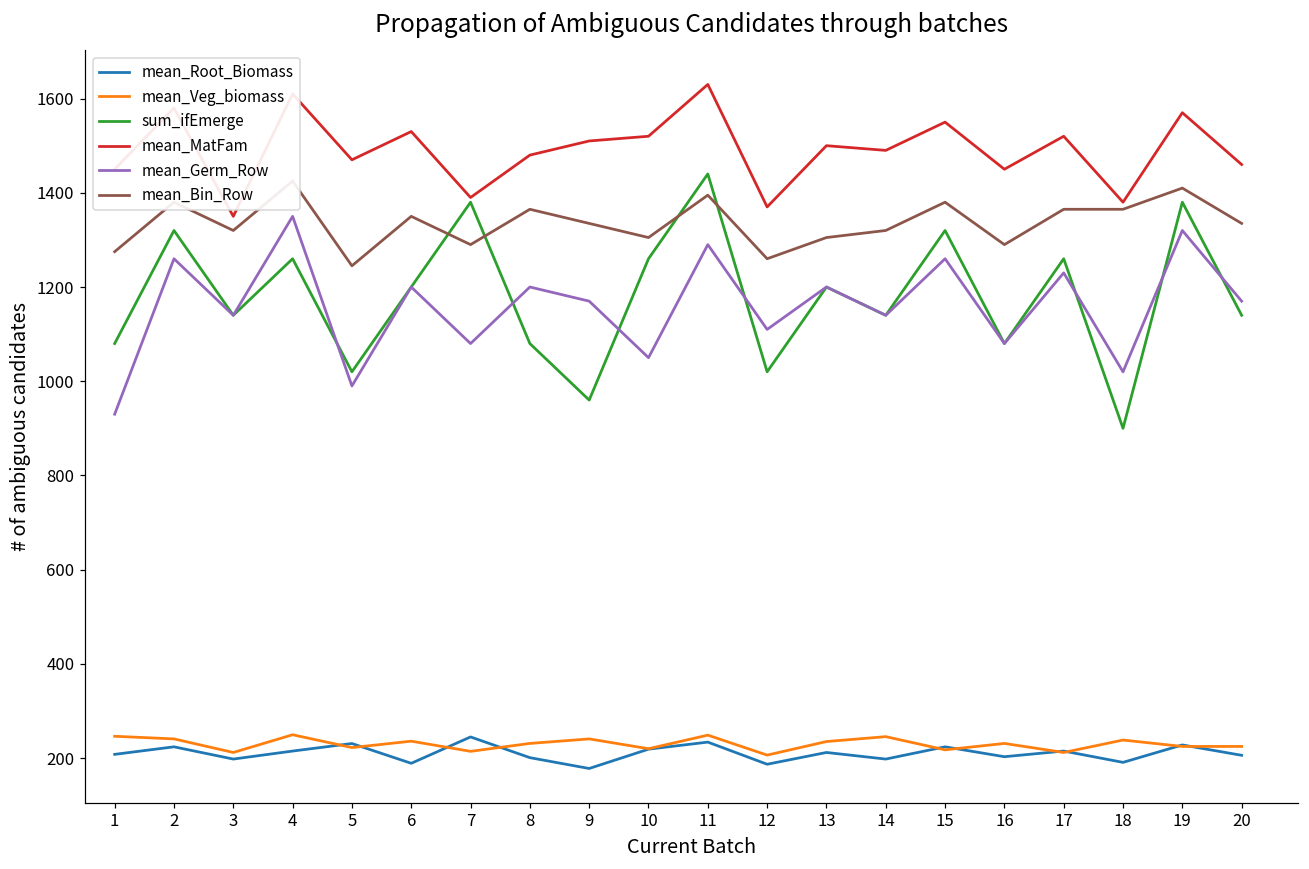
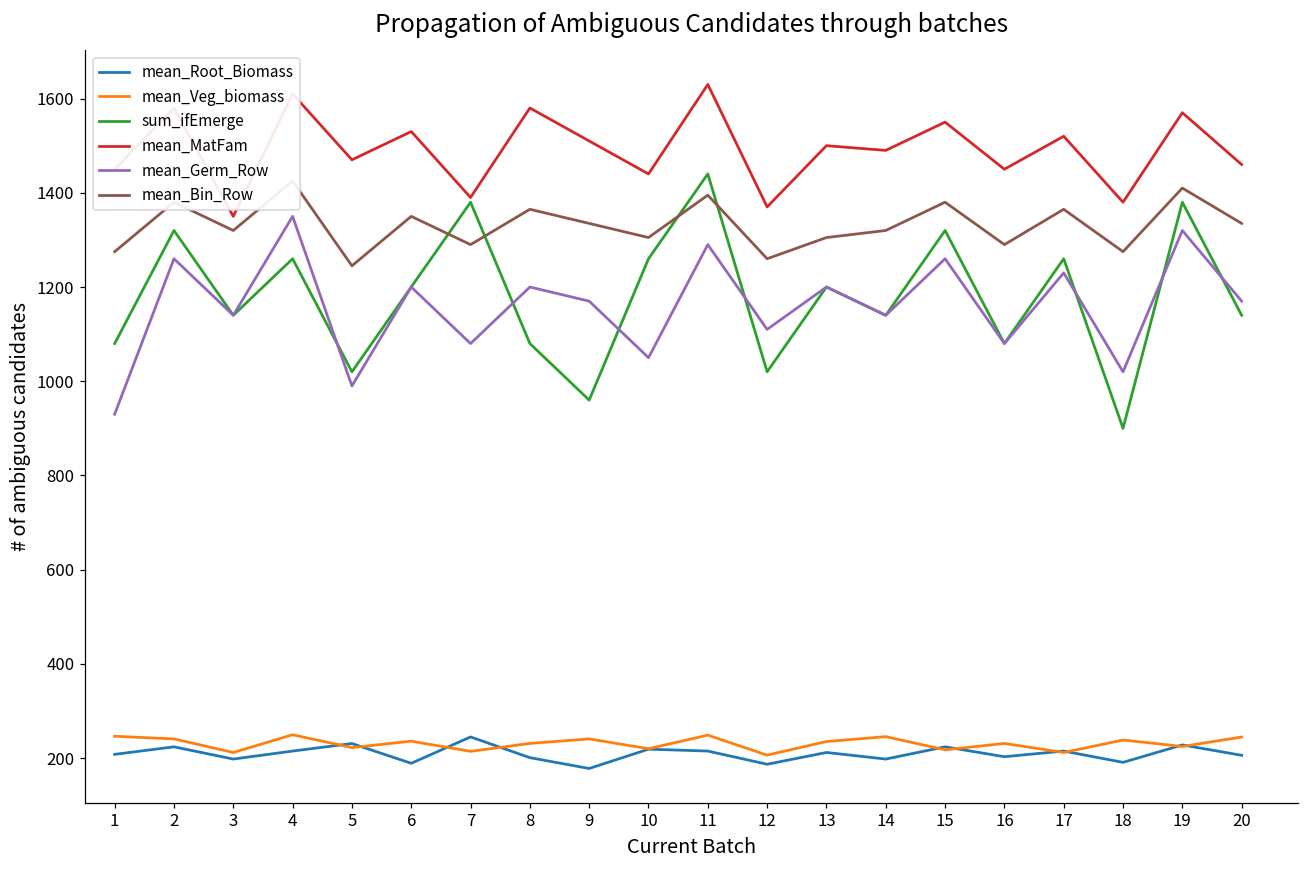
  {
    "mean_Root_Biomass": {
      "1": 210,
      "2": 220,
      "3": 200,
      "4": 210,
      "5": 230,
      "6": 190,
      "7": 250,
      "8": 200,
      "9": 180,
-     "11": 230,
+     "11": 210,
      "12": 190,
      "13": 210,
      "14": 200,
      "15": 220,
      "16": 200,
      "18": 190,
      "20": 210
    },
    "mean_Veg_biomass": {
      "1": 250,
      "2": 240,
      "3": 210,
      "4": 250,
      "5": 220,
      "6": 240,
      "7": 210,
      "8": 230,
      "9": 240,
      "11": 250,
      "12": 210,
      "13": 240,
      "14": 250,
      "15": 220,
      "16": 230,
      "18": 240,
-     "20": 220
+     "20": 240
    },
    "sum_ifEmerge": {
      "1": 1080,
      "2": 1320,
      "4": 1260,
      "5": 1020,
      "7": 1380,
      "8": 1080,
      "9": 960,
      "10": 1260,
      "11": 1440,
      "12": 1020,
      "15": 1320,
      "17": 1260,
      "18": 900,
      "19": 1380,
      "20": 1140
    },
    "mean_MatFam": {
      "3": 1350,
      "5": 1470,
      "6": 1530,
      "7": 1390,
-     "8": 1480,
+     "8": 1580,
      "9": 1510,
-     "10": 1520,
+     "10": 1440,
      "11": 1630,
      "12": 1370,
      "13": 1500,
      "14": 1490,
      "15": 1550,
      "16": 1450,
      "17": 1520,
      "18": 1380,
      "19": 1570,
      "20": 1460
    },
    "mean_Germ_Row": {
      "1": 930,
      "2": 1260,
      "4": 1350,
      "5": 990,
      "7": 1080,
      "8": 1200,
      "9": 1170,
      "10": 1050,
      "11": 1290,
      "12": 1110,
      "15": 1260,
      "17": 1230,
      "18": 1020,
      "19": 1320,
      "20": 1170
    },
    "mean_Bin_Row": {
      "1": 1280,
      "2": 1380,
      "3": 1320,
      "5": 1250,
      "6": 1350,
      "7": 1290,
      "8": 1370,
      "9": 1340,
      "10": 1310,
      "11": 1400,
      "12": 1260,
      "13": 1310,
      "14": 1320,
      "15": 1380,
      "16": 1290,
      "17": 1370,
-     "18": 1370,
+     "18": 1280,
      "19": 1410,
      "20": 1340
    }
  }
